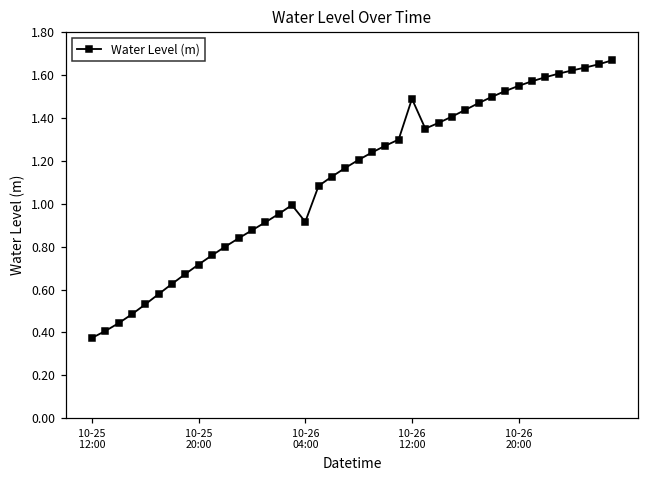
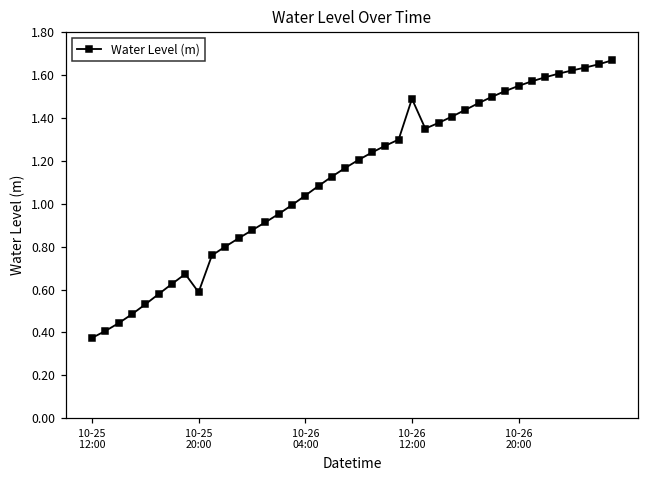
  {
    "10-25 12:00": 0.37,
-   "10-25 20:00": 0.72,
-   "10-26 04:00": 0.92,
+   "10-25 20:00": 0.59,
+   "10-26 04:00": 1.04,
    "10-26 12:00": 1.49,
    "10-26 20:00": 1.55
  }
